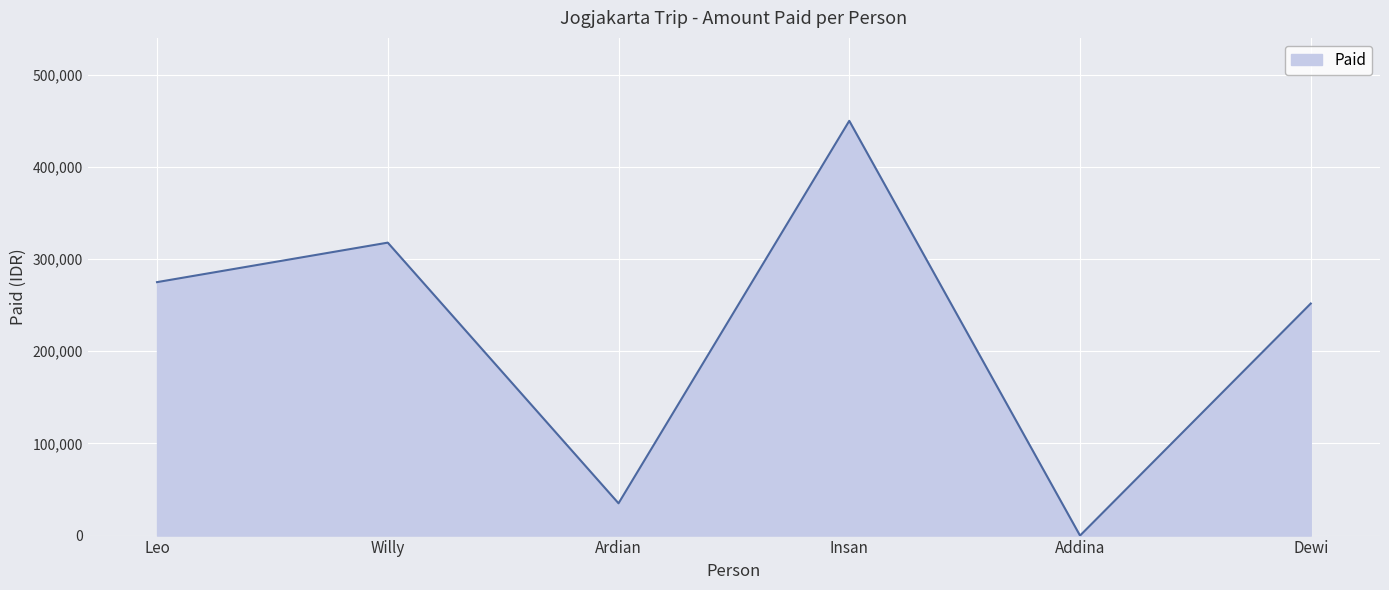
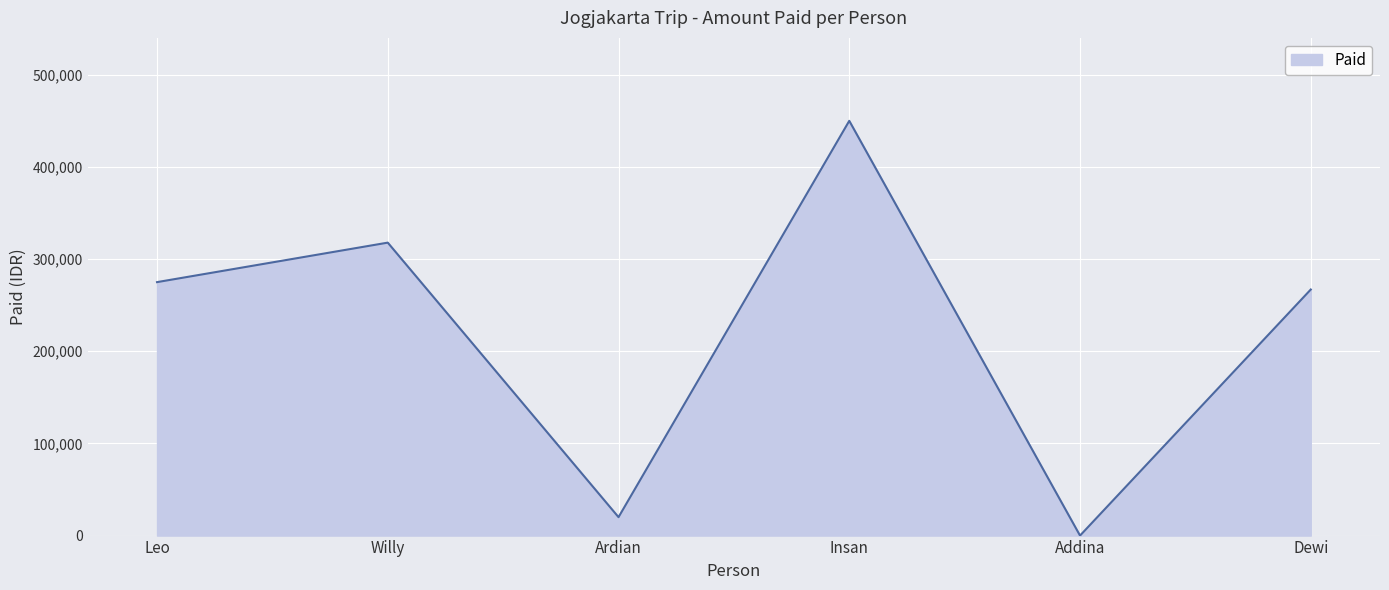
  {
    "Leo": "270,000",
    "Willy": "320,000",
-   "Ardian": "40,000",
+   "Ardian": "20,000",
    "Insan": "450,000",
    "Addina": "0",
-   "Dewi": "250,000"
+   "Dewi": "270,000"
  }
